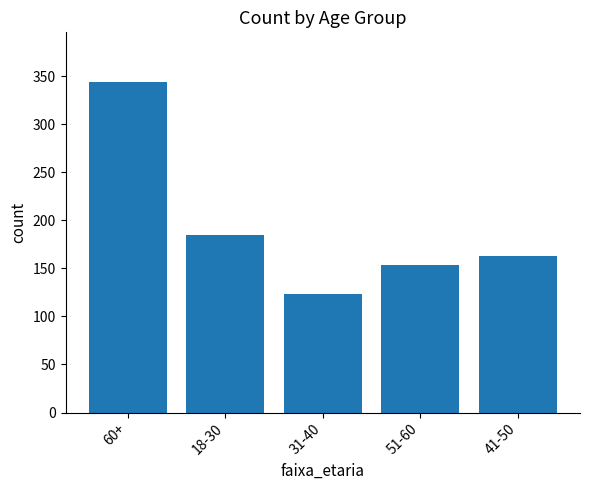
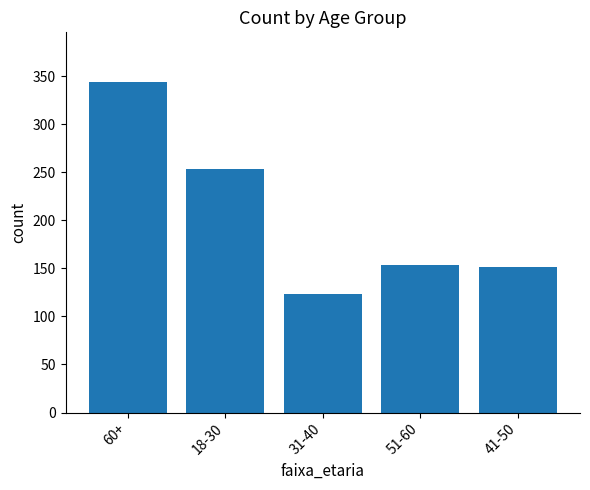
  {
    "60+": 340,
-   "18-30": 190,
+   "18-30": 250,
    "31-40": 120,
    "51-60": 150,
-   "41-50": 160
+   "41-50": 150
  }
